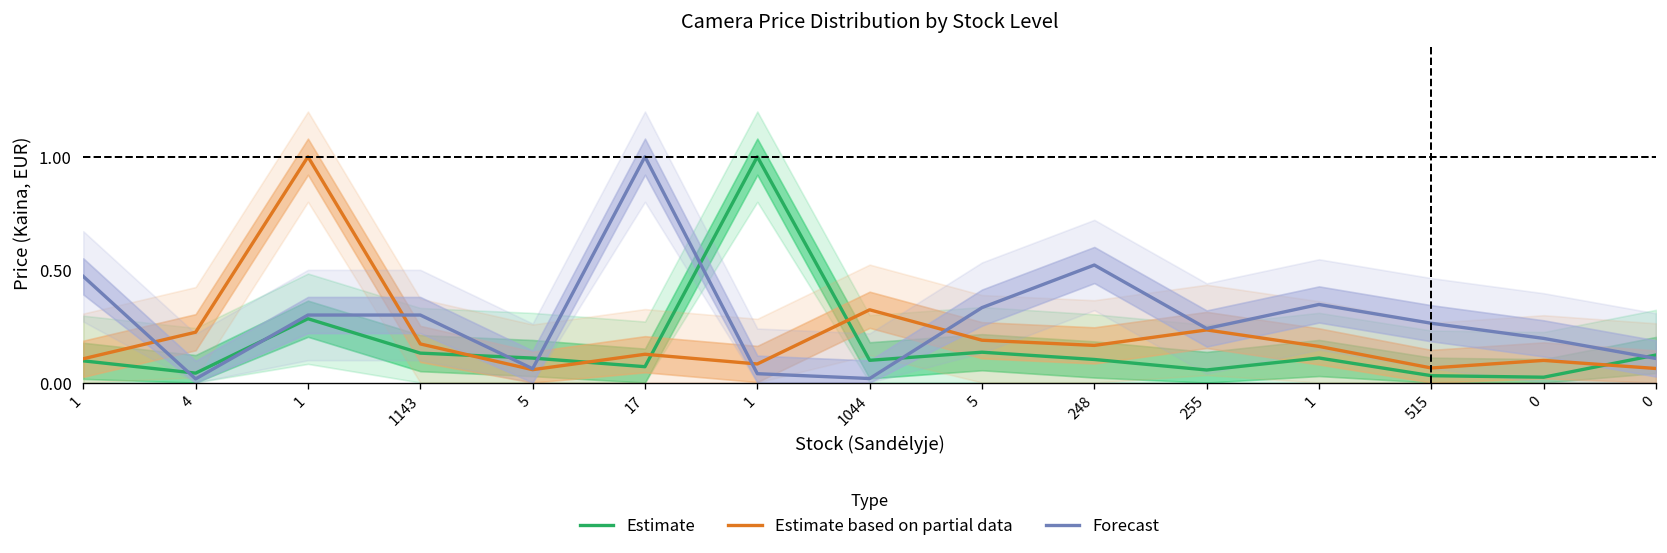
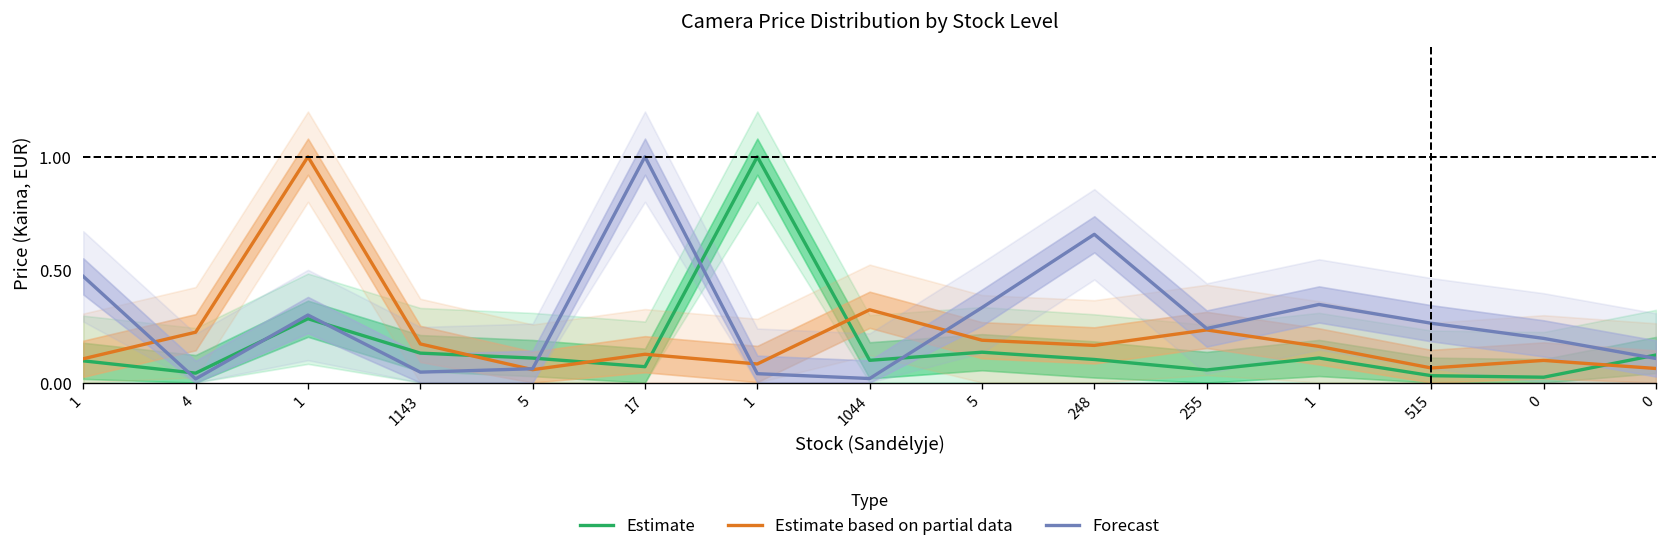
  {
    "Estimate based on partial data": {
      "1143": 0.17,
      "17": 0.13,
      "1044": 0.32,
      "248": 0.16,
      "515": 0.06
    },
    "Forecast": {
      "4": 0.02,
-     "1143": 0.30,
+     "1143": 0.05,
      "17": 1.00,
      "1044": 0.02,
-     "248": 0.52
+     "248": 0.66
    }
  }
